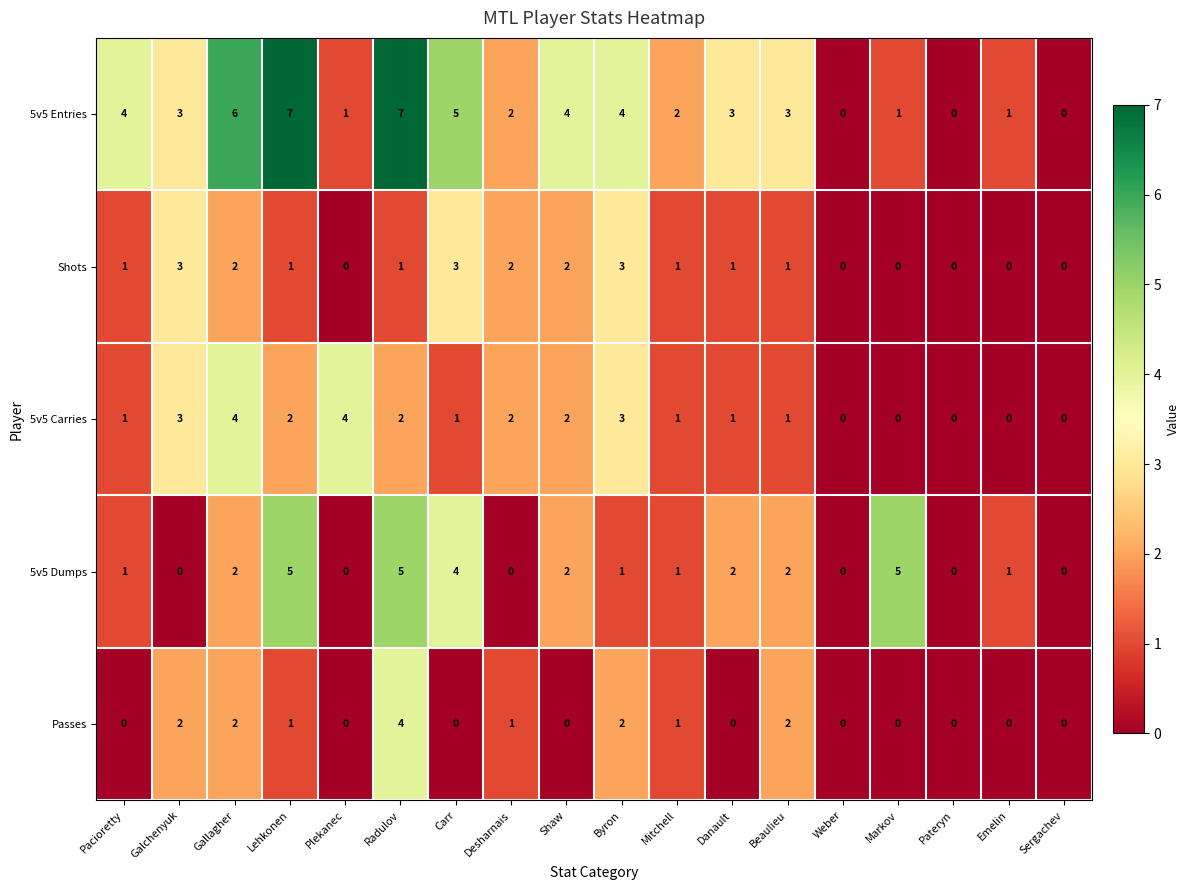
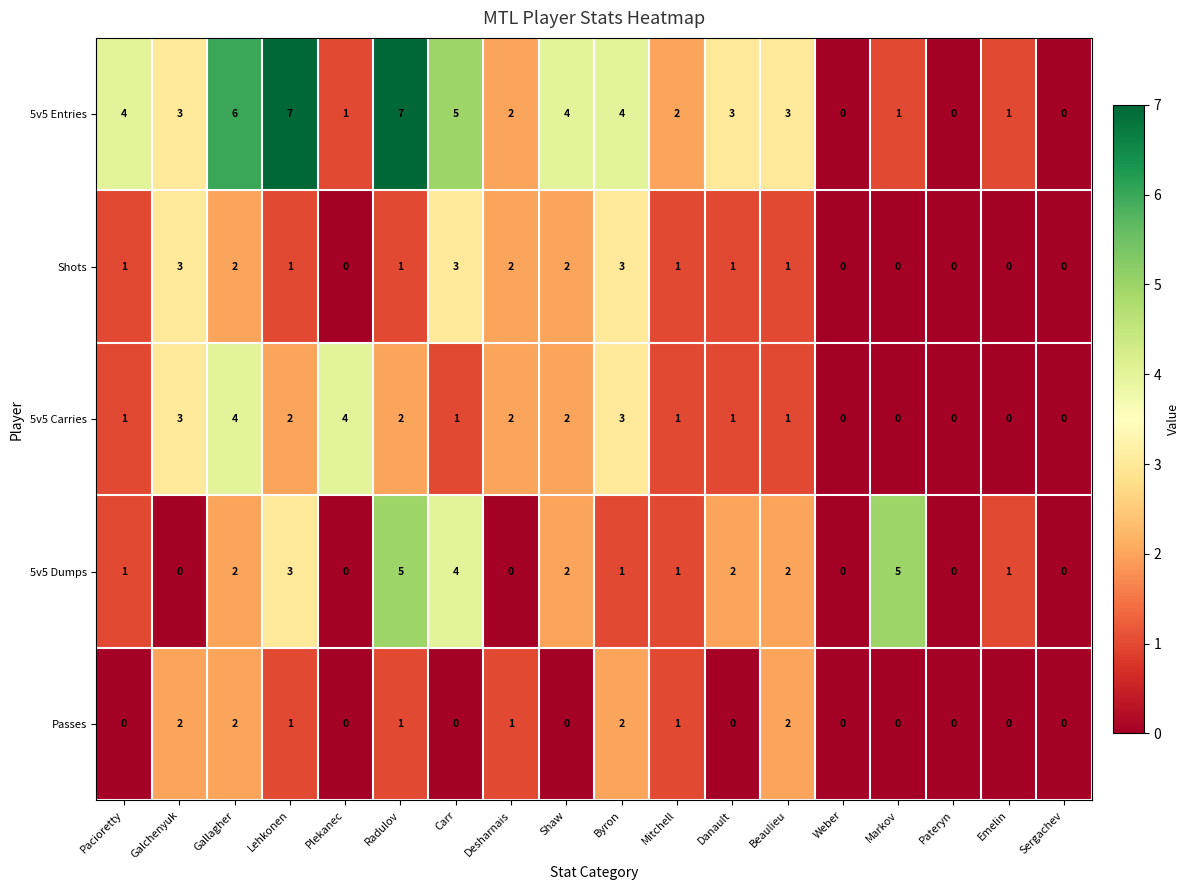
  {
    "5v5 Entries": {
      "Pacioretty": 4,
      "Galchenyuk": 3,
      "Gallagher": 6,
      "Lehkonen": 7,
      "Plekanec": 1,
      "Radulov": 7,
      "Carr": 5,
      "Desharnais": 2,
      "Shaw": 4,
      "Byron": 4,
      "Mitchell": 2,
      "Danault": 3,
      "Beaulieu": 3,
      "Weber": 0,
      "Markov": 1,
      "Pateryn": 0,
      "Emelin": 1,
      "Sergachev": 0
    },
    "Shots": {
      "Pacioretty": 1,
      "Galchenyuk": 3,
      "Gallagher": 2,
      "Lehkonen": 1,
      "Plekanec": 0,
      "Radulov": 1,
      "Carr": 3,
      "Desharnais": 2,
      "Shaw": 2,
      "Byron": 3,
      "Mitchell": 1,
      "Danault": 1,
      "Beaulieu": 1,
      "Weber": 0,
      "Markov": 0,
      "Pateryn": 0,
      "Emelin": 0,
      "Sergachev": 0
    },
    "5v5 Carries": {
      "Pacioretty": 1,
      "Galchenyuk": 3,
      "Gallagher": 4,
      "Lehkonen": 2,
      "Plekanec": 4,
      "Radulov": 2,
      "Carr": 1,
      "Desharnais": 2,
      "Shaw": 2,
      "Byron": 3,
      "Mitchell": 1,
      "Danault": 1,
      "Beaulieu": 1,
      "Weber": 0,
      "Markov": 0,
      "Pateryn": 0,
      "Emelin": 0,
      "Sergachev": 0
    },
    "5v5 Dumps": {
      "Pacioretty": 1,
      "Galchenyuk": 0,
      "Gallagher": 2,
-     "Lehkonen": 5,
+     "Lehkonen": 3,
      "Plekanec": 0,
      "Radulov": 5,
      "Carr": 4,
      "Desharnais": 0,
      "Shaw": 2,
      "Byron": 1,
      "Mitchell": 1,
      "Danault": 2,
      "Beaulieu": 2,
      "Weber": 0,
      "Markov": 5,
      "Pateryn": 0,
      "Emelin": 1,
      "Sergachev": 0
    },
    "Passes": {
      "Pacioretty": 0,
      "Galchenyuk": 2,
      "Gallagher": 2,
      "Lehkonen": 1,
      "Plekanec": 0,
-     "Radulov": 4,
+     "Radulov": 1,
      "Carr": 0,
      "Desharnais": 1,
      "Shaw": 0,
      "Byron": 2,
      "Mitchell": 1,
      "Danault": 0,
      "Beaulieu": 2,
      "Weber": 0,
      "Markov": 0,
      "Pateryn": 0,
      "Emelin": 0,
      "Sergachev": 0
    }
  }
